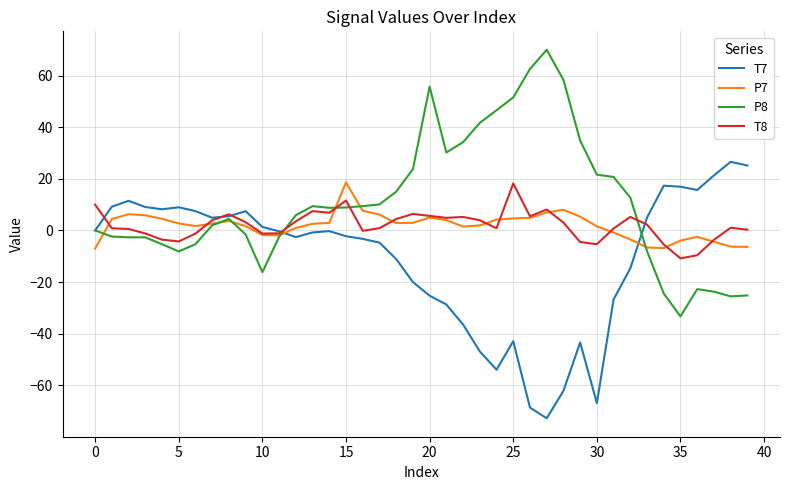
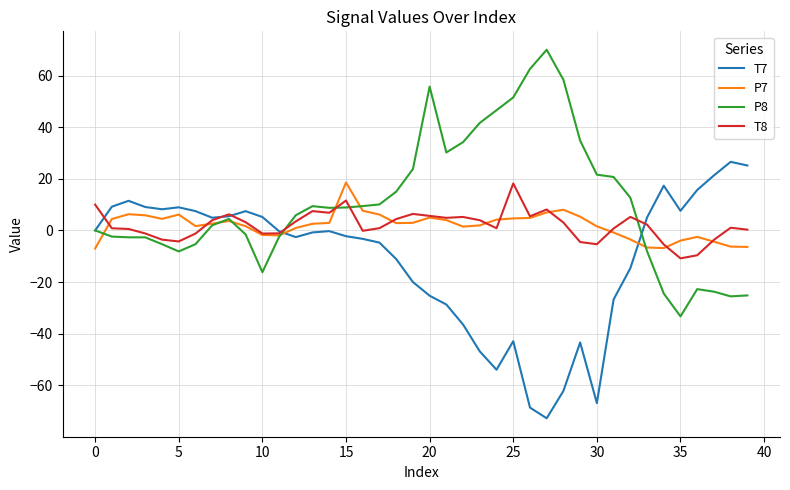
  {
    "T7": {
      "5": 9,
-     "10": 1,
+     "10": 5,
      "15": -2,
      "20": -25,
      "25": -43,
      "30": -67,
-     "35": 17
+     "35": 8
    },
    "P7": {
      "0": -7,
-     "5": 3,
+     "5": 6,
      "15": 19,
      "25": 5,
      "30": 2,
      "35": -4
    },
    "P8": {
      "5": -8,
      "10": -16,
      "15": 9,
      "20": 56,
      "25": 52,
      "30": 22,
      "35": -33
    },
    "T8": {
      "0": 10,
      "5": -4,
      "15": 12,
      "25": 18,
      "30": -5,
      "35": -11
    }
  }
